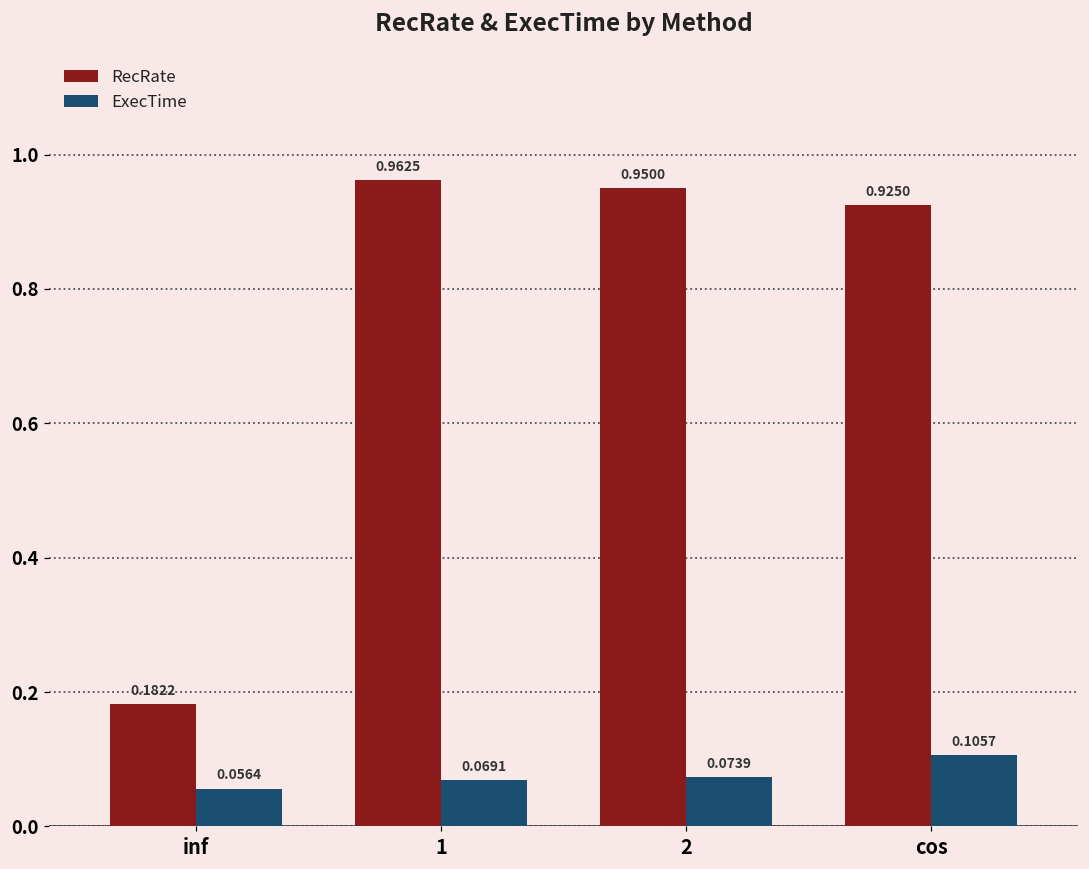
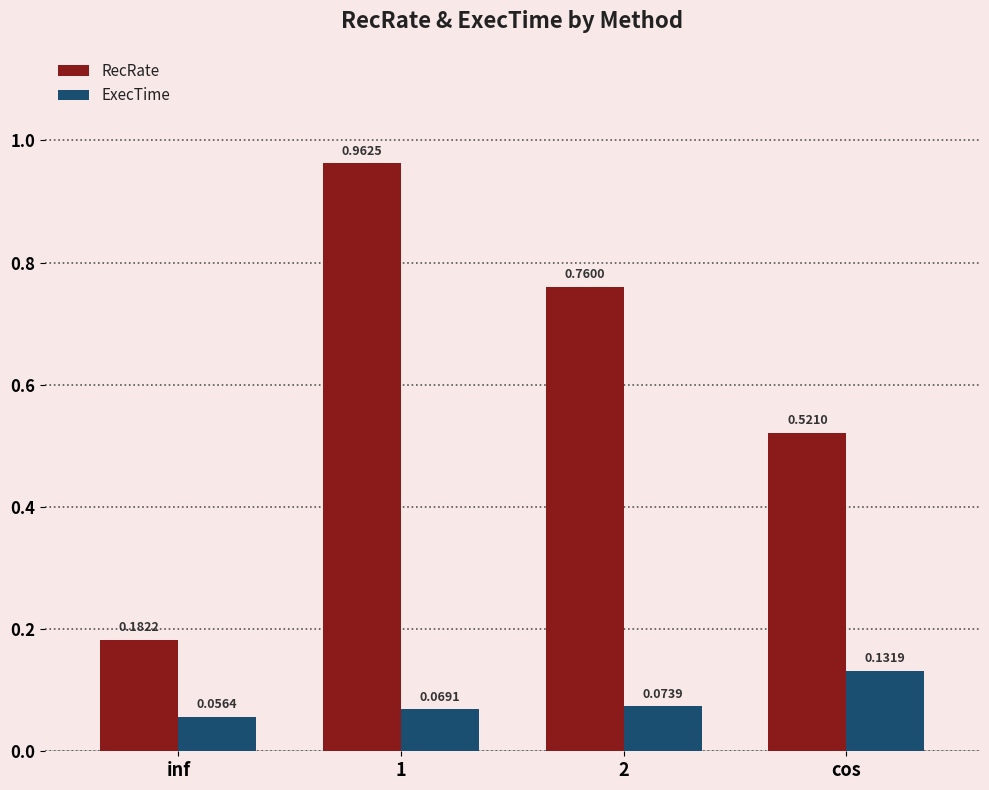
  {
    "RecRate": {
      "inf": 0.1822,
      "1": 0.9625,
-     "2": 0.9500,
-     "cos": 0.9250
+     "2": 0.7600,
+     "cos": 0.5210
    },
    "ExecTime": {
      "inf": 0.0564,
      "1": 0.0691,
      "2": 0.0739,
-     "cos": 0.1057
+     "cos": 0.1319
    }
  }
